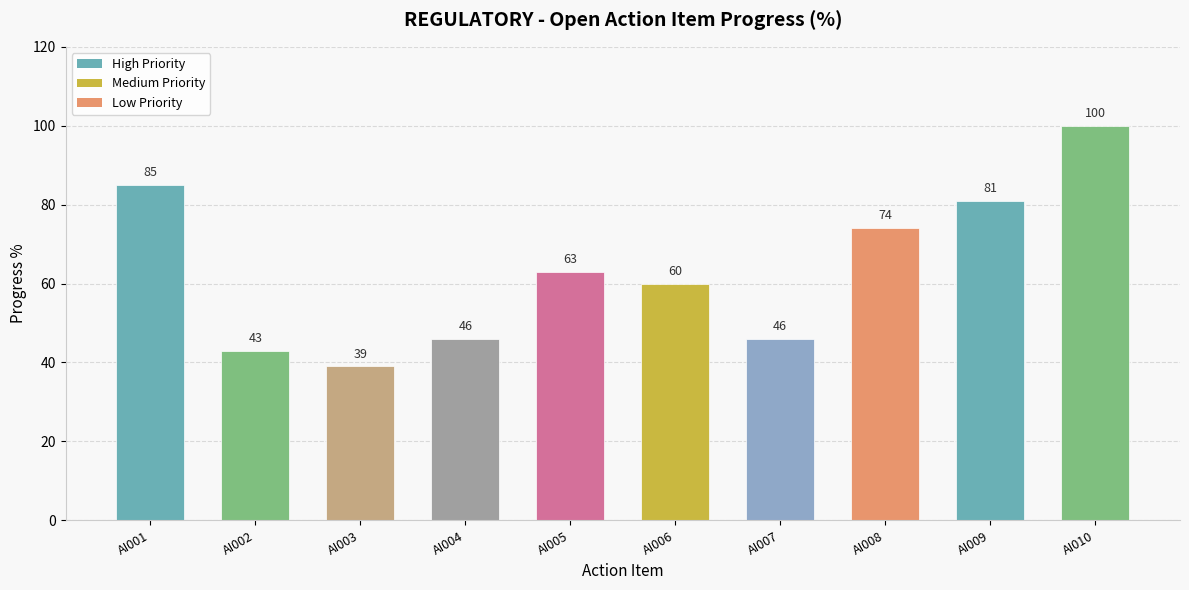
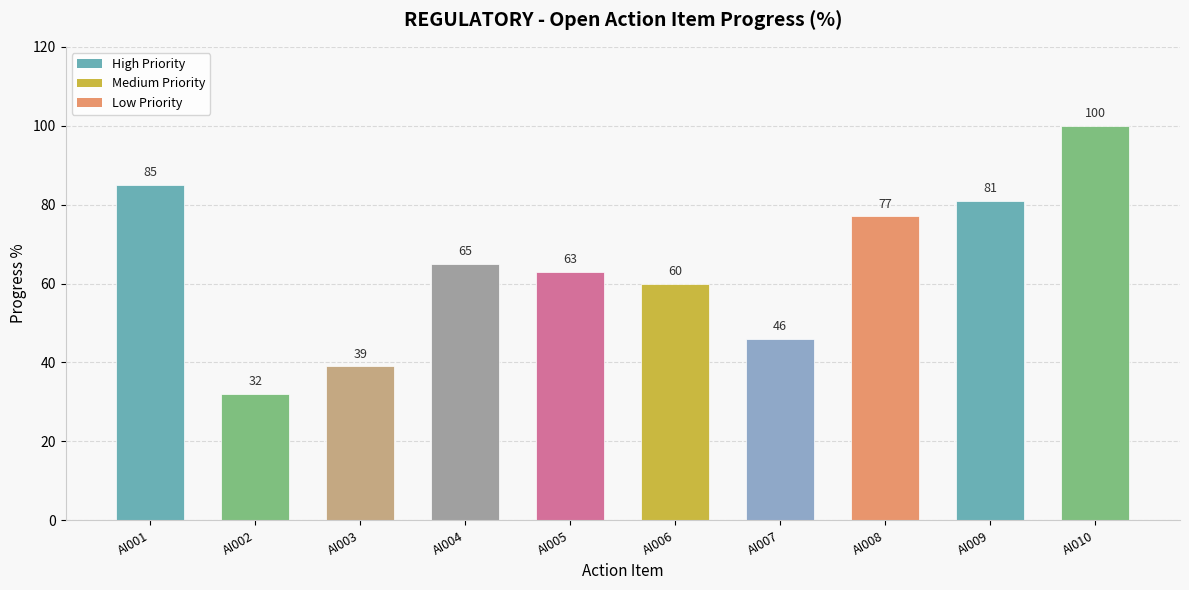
  {
    "AI001": 85,
-   "AI002": 43,
+   "AI002": 32,
    "AI003": 39,
-   "AI004": 46,
+   "AI004": 65,
    "AI005": 63,
    "AI006": 60,
    "AI007": 46,
-   "AI008": 74,
+   "AI008": 77,
    "AI009": 81,
    "AI010": 100
  }
